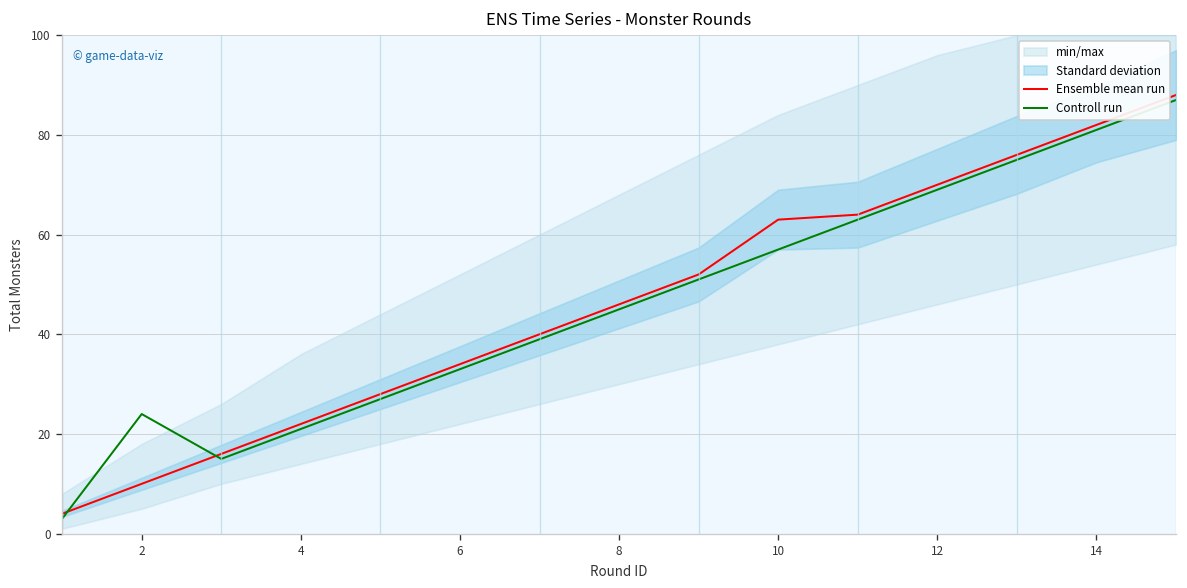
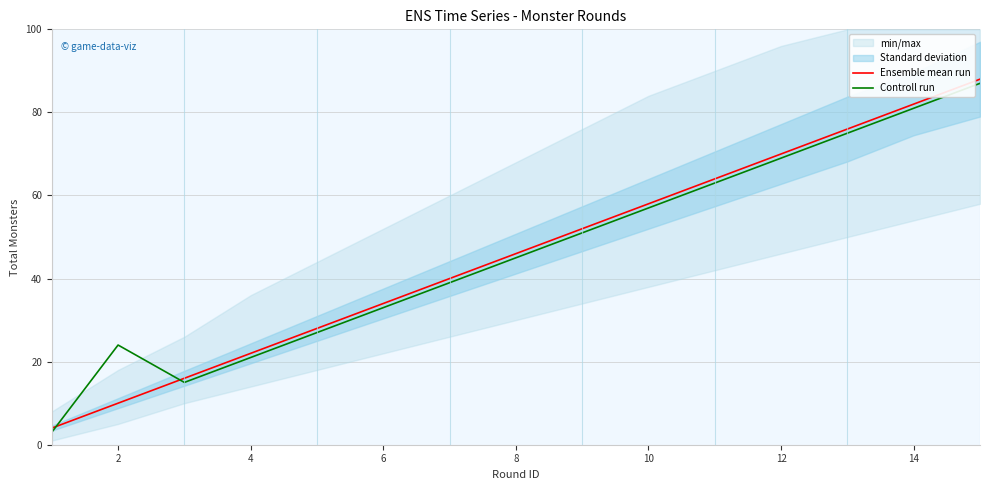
  {
    "Ensemble mean run": {
      "2": 10,
      "4": 22,
      "6": 34,
      "8": 46,
-     "10": 63,
+     "10": 58,
      "12": 70,
      "14": 82
    },
    "Controll run": {
      "2": 24,
      "4": 21,
      "6": 33,
      "8": 45,
      "10": 57,
      "12": 69,
      "14": 81
    }
  }
